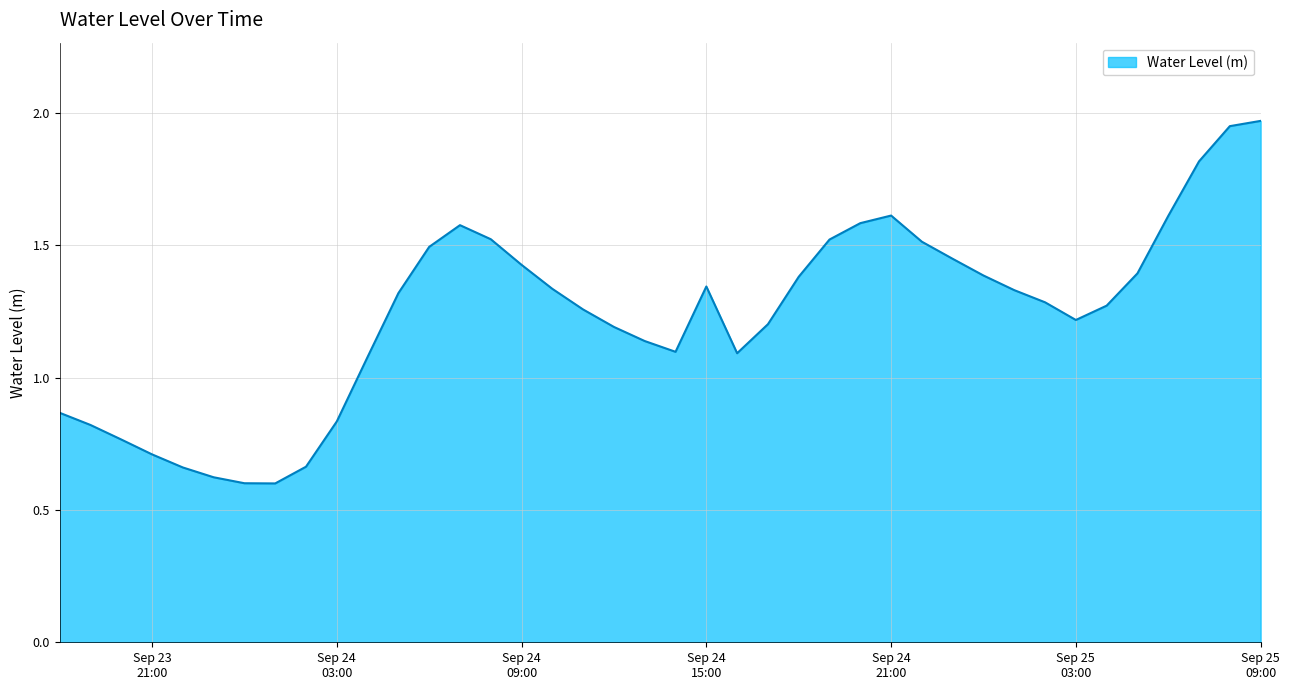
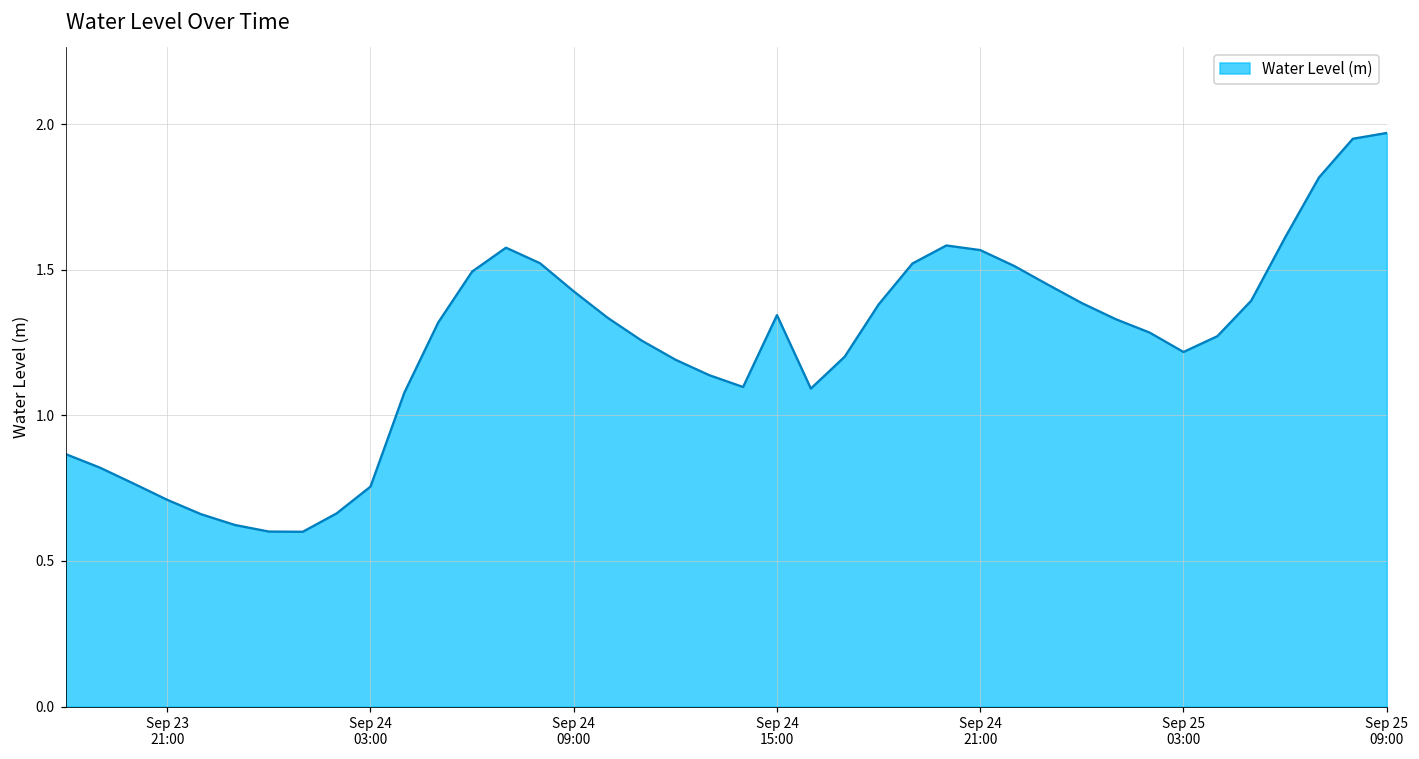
  {
    "Sep 23 21:00": 0.71,
-   "Sep 24 03:00": 0.83,
+   "Sep 24 03:00": 0.76,
    "Sep 24 09:00": 1.43,
    "Sep 24 15:00": 1.34,
-   "Sep 24 21:00": 1.61,
+   "Sep 24 21:00": 1.57,
    "Sep 25 03:00": 1.22,
    "Sep 25 09:00": 1.97
  }
